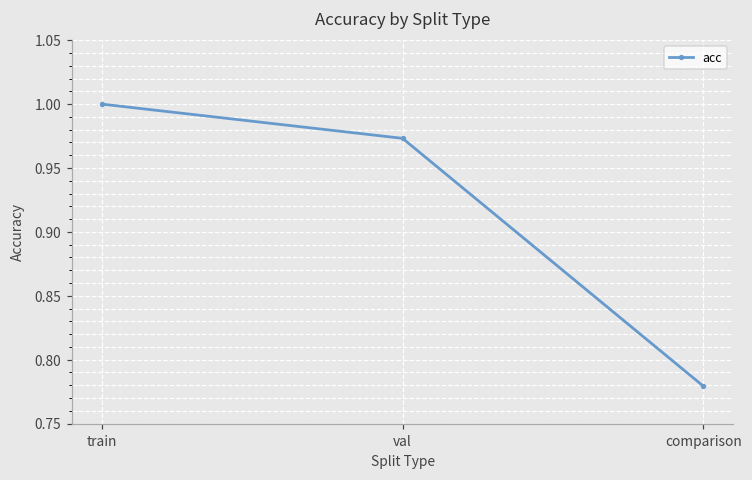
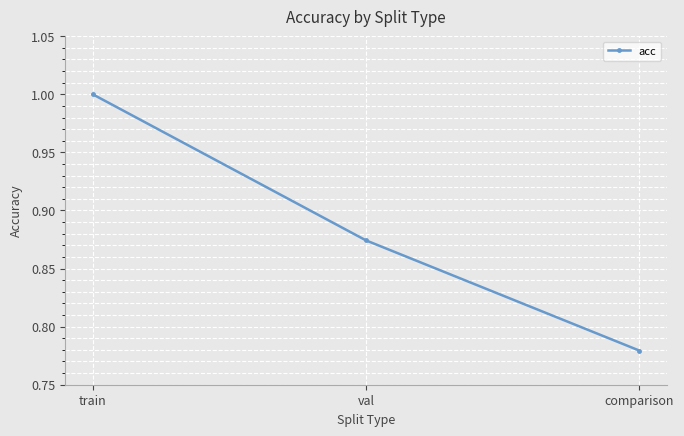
  {
    "train": 1.000,
-   "val": 0.973,
+   "val": 0.874,
    "comparison": 0.779
  }
